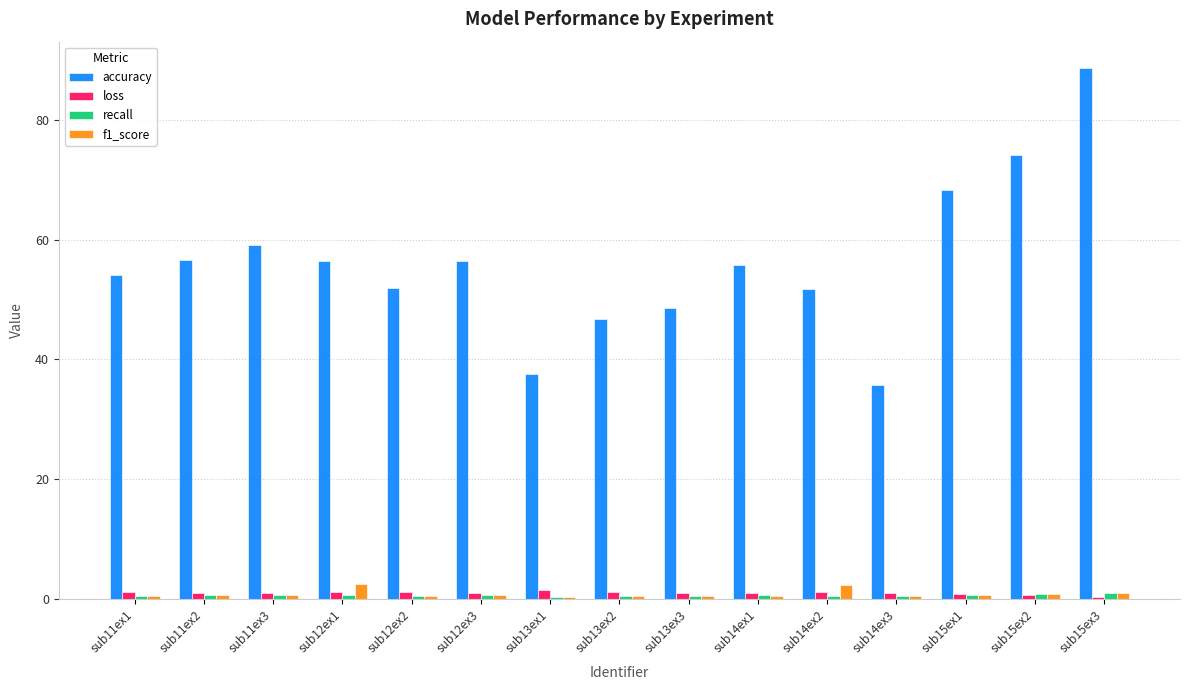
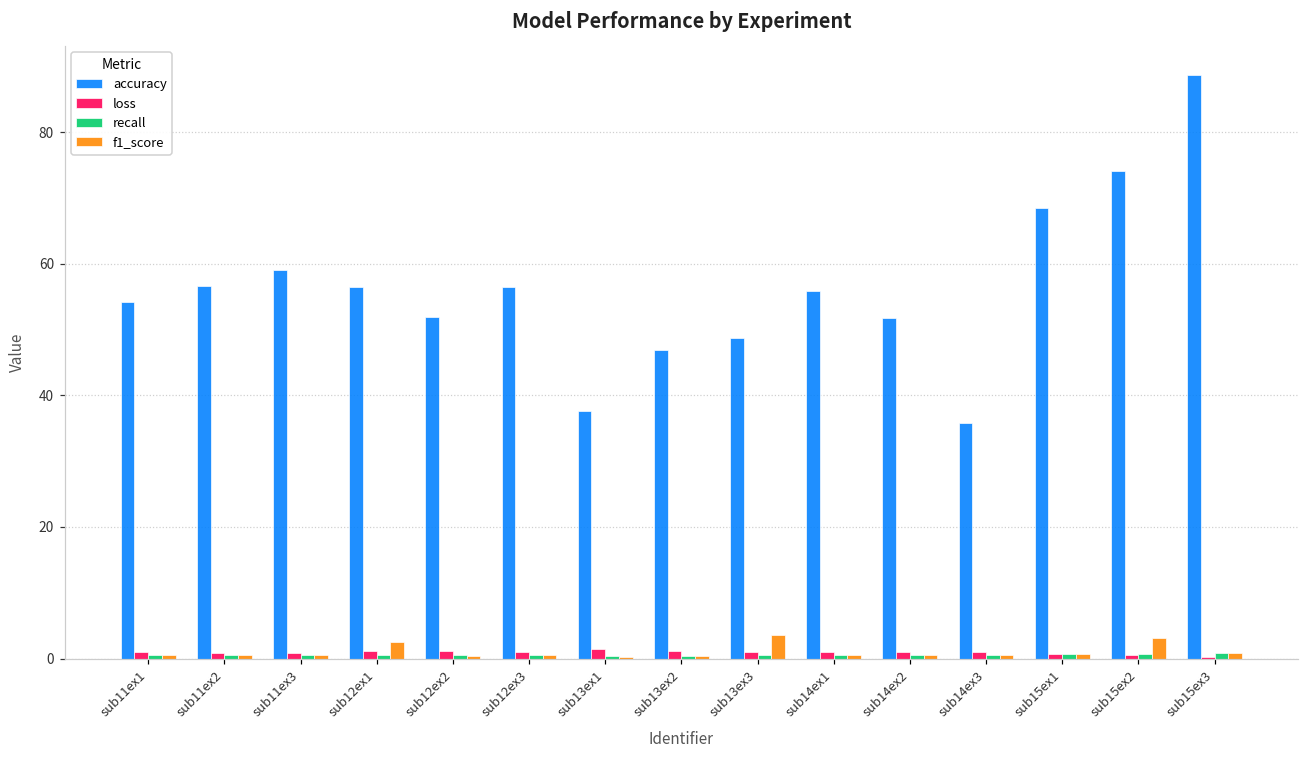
  {
    "accuracy": {
      "sub11ex1": 54,
      "sub11ex2": 57,
      "sub11ex3": 59,
      "sub12ex1": 56,
      "sub12ex2": 52,
      "sub12ex3": 56,
      "sub13ex1": 38,
      "sub13ex2": 47,
      "sub13ex3": 49,
      "sub14ex1": 56,
      "sub14ex2": 52,
      "sub14ex3": 36,
      "sub15ex1": 68,
      "sub15ex2": 74,
      "sub15ex3": 89
    },
    "loss": {
      "sub11ex1": 1,
      "sub11ex2": 1,
      "sub11ex3": 1,
      "sub12ex1": 1,
      "sub12ex2": 1,
      "sub12ex3": 1,
      "sub13ex1": 1,
      "sub13ex2": 1,
      "sub13ex3": 1,
      "sub14ex1": 1,
      "sub14ex2": 1,
      "sub14ex3": 1,
      "sub15ex1": 1,
      "sub15ex2": 1
    },
    "recall": {
      "sub11ex1": 1,
      "sub11ex2": 1,
      "sub11ex3": 1,
      "sub12ex1": 1,
      "sub12ex2": 1,
      "sub12ex3": 1,
      "sub13ex2": 0,
      "sub13ex3": 0,
      "sub14ex1": 1,
      "sub14ex2": 1,
      "sub14ex3": 1,
      "sub15ex1": 1,
      "sub15ex2": 1,
      "sub15ex3": 1
    },
    "f1_score": {
      "sub11ex1": 1,
      "sub11ex2": 1,
      "sub11ex3": 1,
      "sub12ex1": 3,
      "sub12ex2": 0,
      "sub12ex3": 1,
      "sub13ex2": 0,
-     "sub13ex3": 0,
+     "sub13ex3": 4,
      "sub14ex1": 1,
-     "sub14ex2": 2,
+     "sub14ex2": 0,
      "sub14ex3": 0,
      "sub15ex1": 1,
-     "sub15ex2": 1,
+     "sub15ex2": 3,
      "sub15ex3": 1
    }
  }
